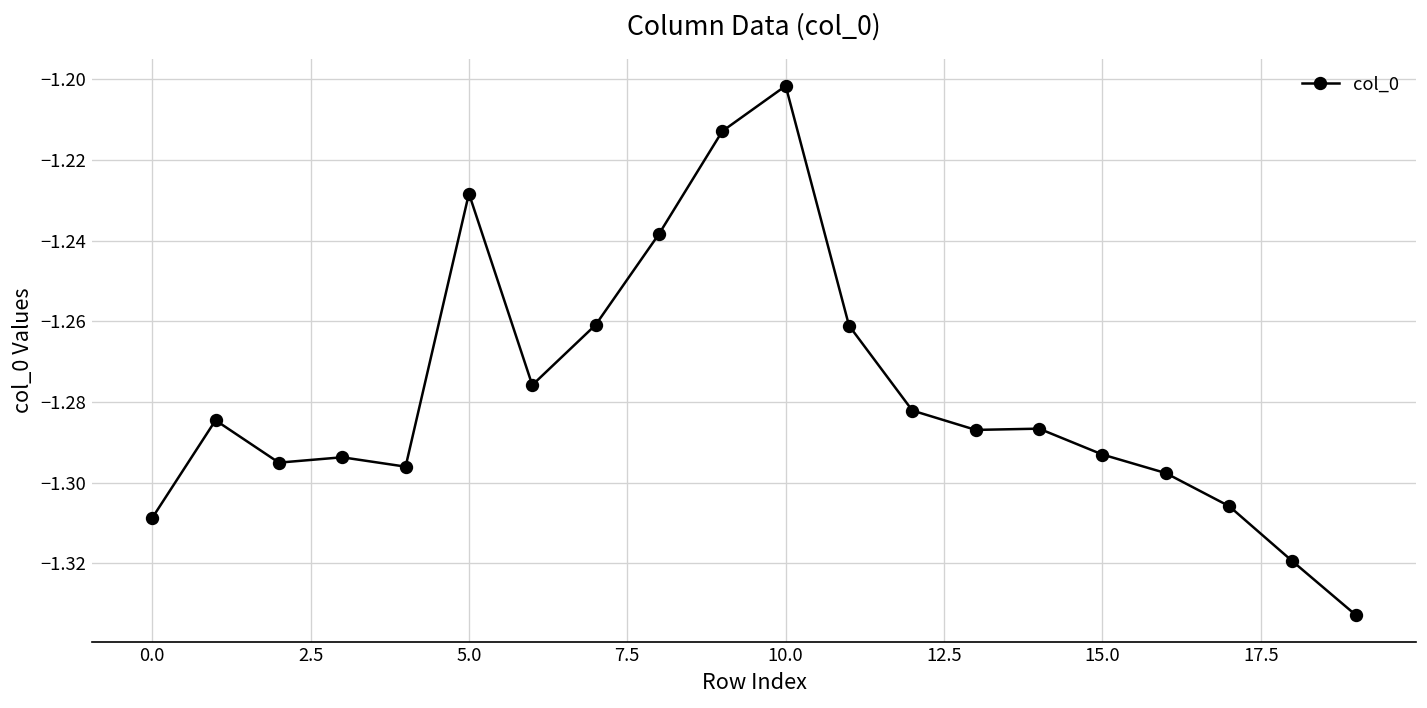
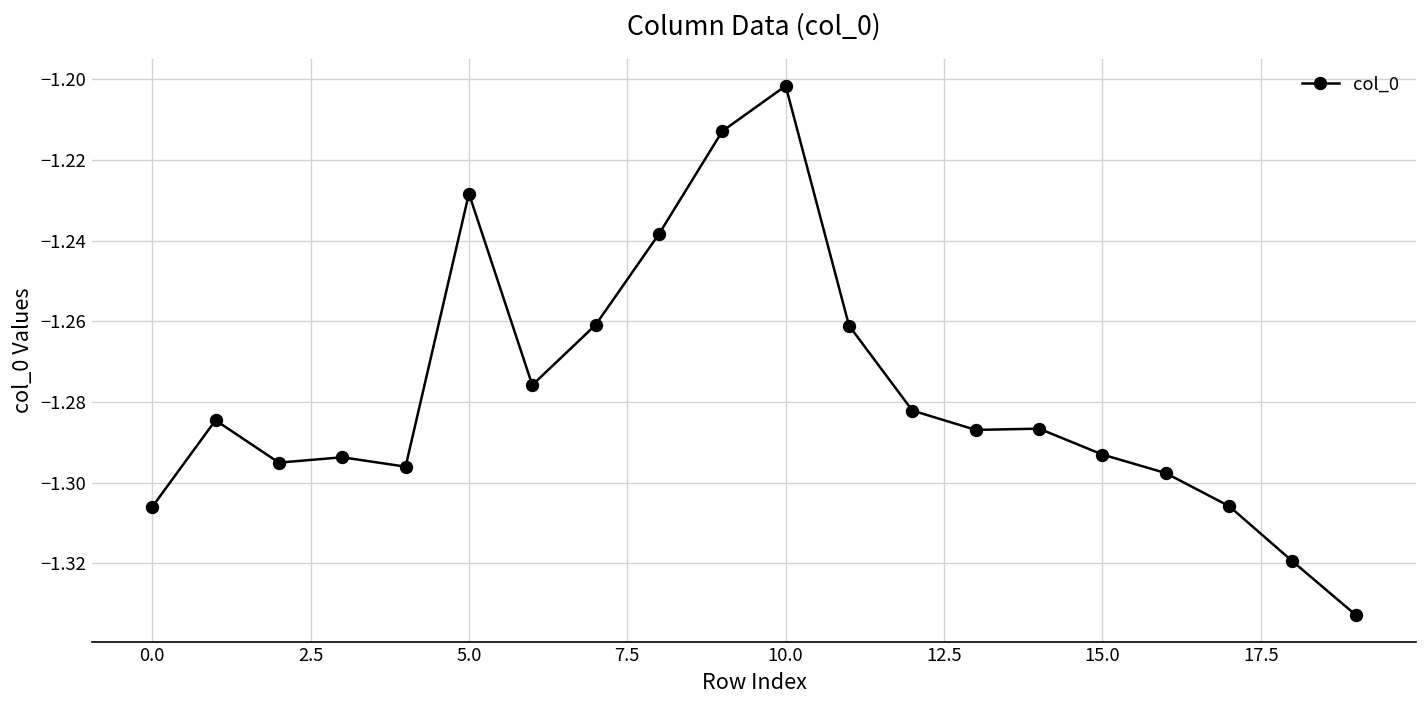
  {
-   "0.0": -1.309,
+   "0.0": -1.306,
    "5.0": -1.228,
    "10.0": -1.202,
    "15.0": -1.293
  }
